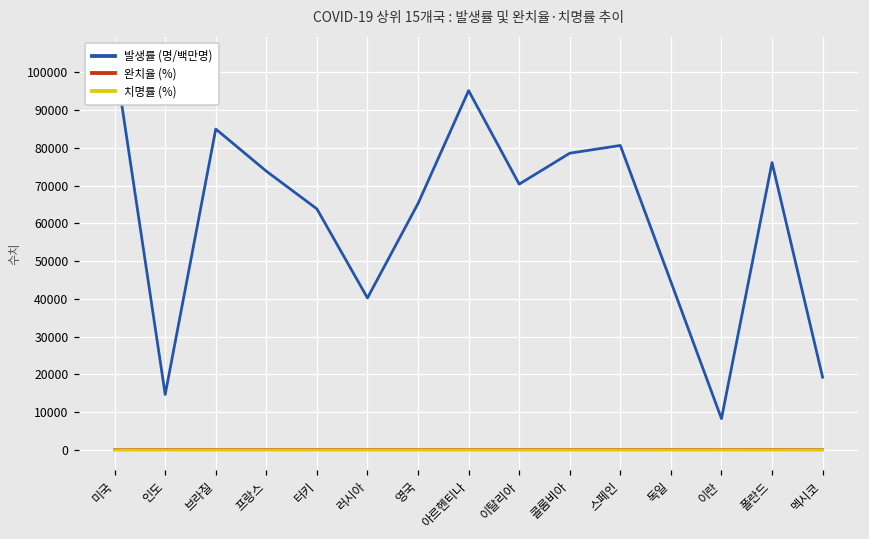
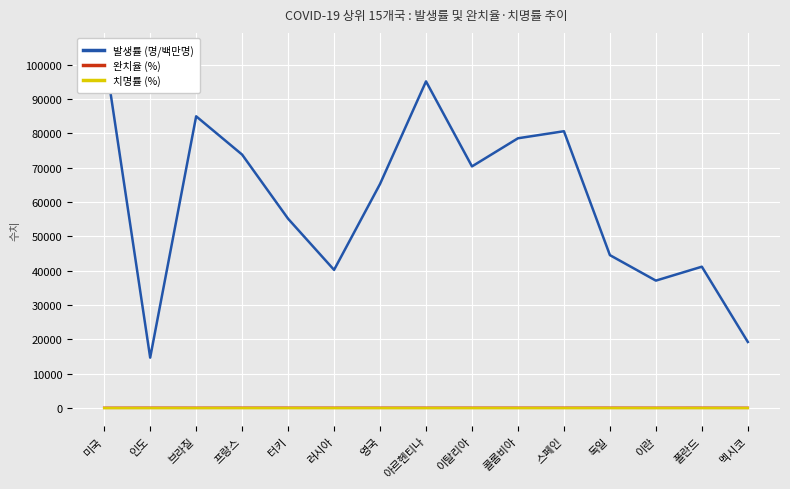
  {
    "발생률 (명/백만명)": {
      "인도": 15000,
      "브라질": 85000,
      "프랑스": 74000,
-     "터키": 64000,
+     "터키": 55000,
      "러시아": 40000,
      "영국": 65000,
      "아르헨티나": 95000,
      "이탈리아": 70000,
      "콜롬비아": 79000,
      "스페인": 81000,
      "독일": 45000,
-     "이란": 8000,
-     "폴란드": 76000,
+     "이란": 37000,
+     "폴란드": 41000,
      "멕시코": 19000
    },
    "치명률 (%)": {
      "미국": 0,
      "인도": 0,
      "브라질": 0,
      "프랑스": 0,
      "터키": 0,
      "러시아": 0,
      "영국": 0,
      "아르헨티나": 0,
      "이탈리아": 0,
      "콜롬비아": 0,
      "스페인": 0,
      "독일": 0,
      "이란": 0,
      "폴란드": 0,
      "멕시코": 0
    }
  }
